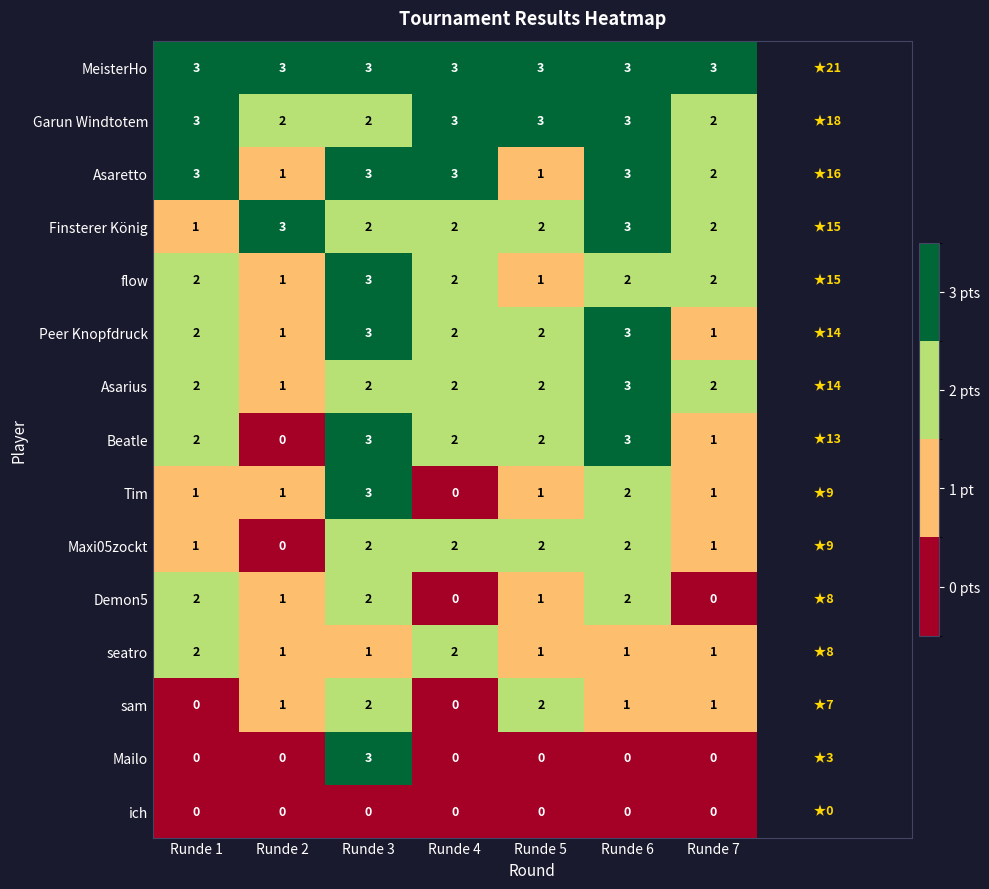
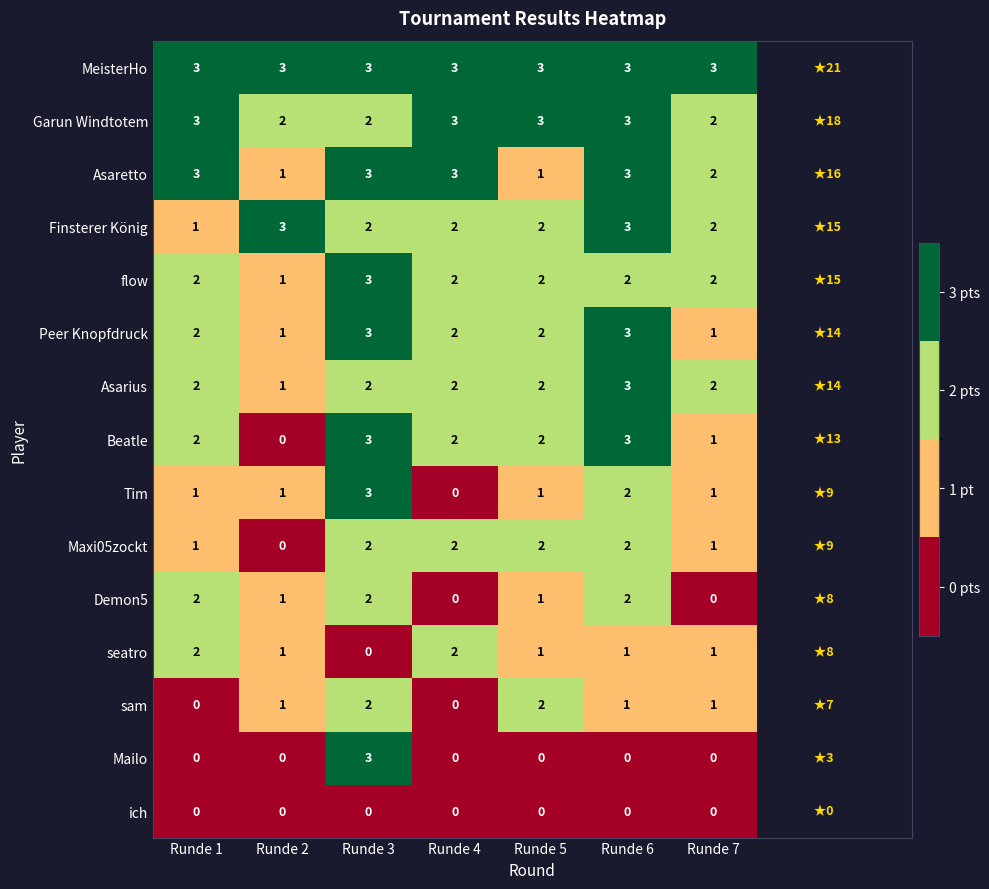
  {
    "MeisterHo": {
      "Runde 1": 3,
      "Runde 2": 3,
      "Runde 3": 3,
      "Runde 4": 3,
      "Runde 5": 3,
      "Runde 6": 3,
      "Runde 7": 3
    },
    "Garun Windtotem": {
      "Runde 1": 3,
      "Runde 2": 2,
      "Runde 3": 2,
      "Runde 4": 3,
      "Runde 5": 3,
      "Runde 6": 3,
      "Runde 7": 2
    },
    "Asaretto": {
      "Runde 1": 3,
      "Runde 2": 1,
      "Runde 3": 3,
      "Runde 4": 3,
      "Runde 5": 1,
      "Runde 6": 3,
      "Runde 7": 2
    },
    "Finsterer König": {
      "Runde 1": 1,
      "Runde 2": 3,
      "Runde 3": 2,
      "Runde 4": 2,
      "Runde 5": 2,
      "Runde 6": 3,
      "Runde 7": 2
    },
    "flow": {
      "Runde 1": 2,
      "Runde 2": 1,
      "Runde 3": 3,
      "Runde 4": 2,
-     "Runde 5": 1,
+     "Runde 5": 2,
      "Runde 6": 2,
      "Runde 7": 2
    },
    "Peer Knopfdruck": {
      "Runde 1": 2,
      "Runde 2": 1,
      "Runde 3": 3,
      "Runde 4": 2,
      "Runde 5": 2,
      "Runde 6": 3,
      "Runde 7": 1
    },
    "Asarius": {
      "Runde 1": 2,
      "Runde 2": 1,
      "Runde 3": 2,
      "Runde 4": 2,
      "Runde 5": 2,
      "Runde 6": 3,
      "Runde 7": 2
    },
    "Beatle": {
      "Runde 1": 2,
      "Runde 2": 0,
      "Runde 3": 3,
      "Runde 4": 2,
      "Runde 5": 2,
      "Runde 6": 3,
      "Runde 7": 1
    },
    "Tim": {
      "Runde 1": 1,
      "Runde 2": 1,
      "Runde 3": 3,
      "Runde 4": 0,
      "Runde 5": 1,
      "Runde 6": 2,
      "Runde 7": 1
    },
    "Maxi05zockt": {
      "Runde 1": 1,
      "Runde 2": 0,
      "Runde 3": 2,
      "Runde 4": 2,
      "Runde 5": 2,
      "Runde 6": 2,
      "Runde 7": 1
    },
    "Demon5": {
      "Runde 1": 2,
      "Runde 2": 1,
      "Runde 3": 2,
      "Runde 4": 0,
      "Runde 5": 1,
      "Runde 6": 2,
      "Runde 7": 0
    },
    "seatro": {
      "Runde 1": 2,
      "Runde 2": 1,
-     "Runde 3": 1,
+     "Runde 3": 0,
      "Runde 4": 2,
      "Runde 5": 1,
      "Runde 6": 1,
      "Runde 7": 1
    },
    "sam": {
      "Runde 1": 0,
      "Runde 2": 1,
      "Runde 3": 2,
      "Runde 4": 0,
      "Runde 5": 2,
      "Runde 6": 1,
      "Runde 7": 1
    },
    "Mailo": {
      "Runde 1": 0,
      "Runde 2": 0,
      "Runde 3": 3,
      "Runde 4": 0,
      "Runde 5": 0,
      "Runde 6": 0,
      "Runde 7": 0
    },
    "ich": {
      "Runde 1": 0,
      "Runde 2": 0,
      "Runde 3": 0,
      "Runde 4": 0,
      "Runde 5": 0,
      "Runde 6": 0,
      "Runde 7": 0
    }
  }
